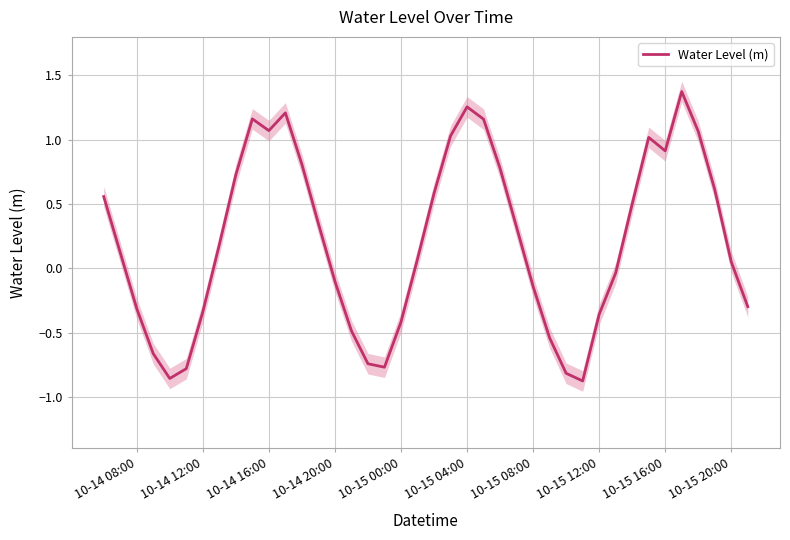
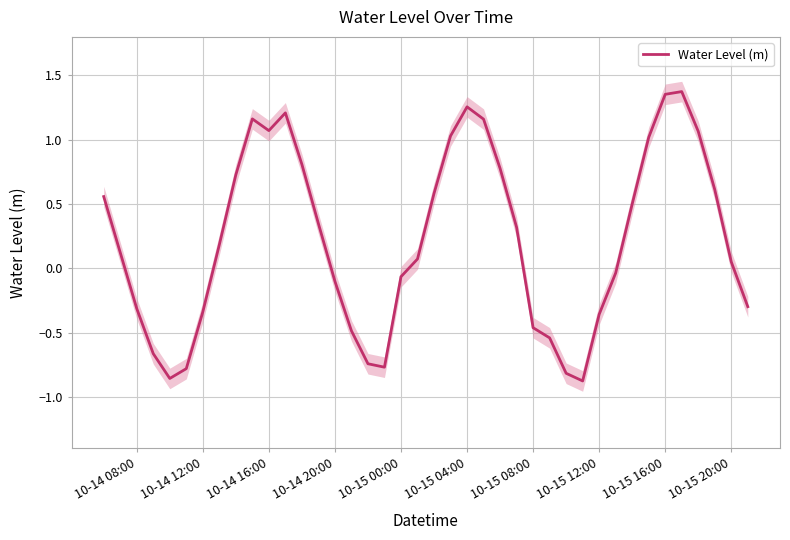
  {
    "Water Level (m)": {
      "10-14 08:00": -0.31,
      "10-14 12:00": -0.34,
      "10-14 16:00": 1.07,
      "10-14 20:00": -0.10,
-     "10-15 00:00": -0.42,
+     "10-15 00:00": -0.07,
      "10-15 04:00": 1.26,
-     "10-15 08:00": -0.14,
+     "10-15 08:00": -0.46,
      "10-15 12:00": -0.36,
-     "10-15 16:00": 0.91,
+     "10-15 16:00": 1.35,
      "10-15 20:00": 0.05
    }
  }
